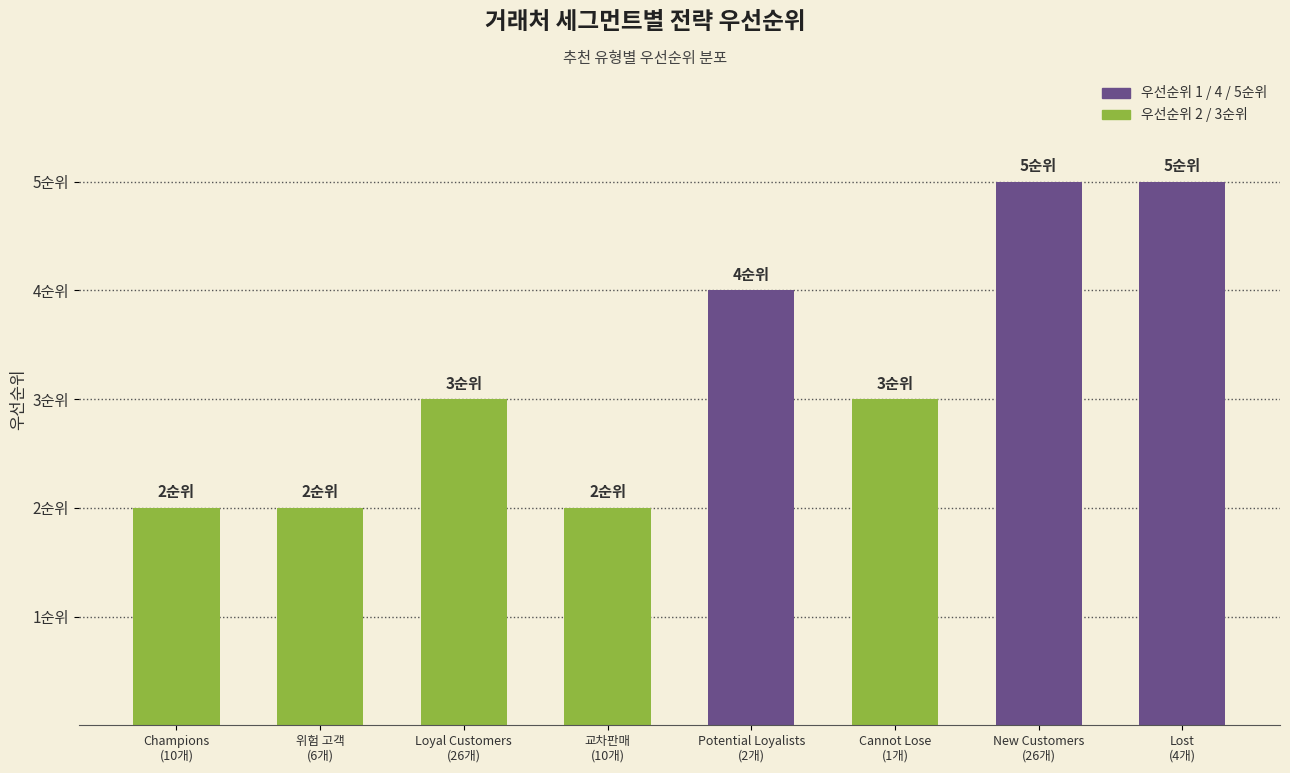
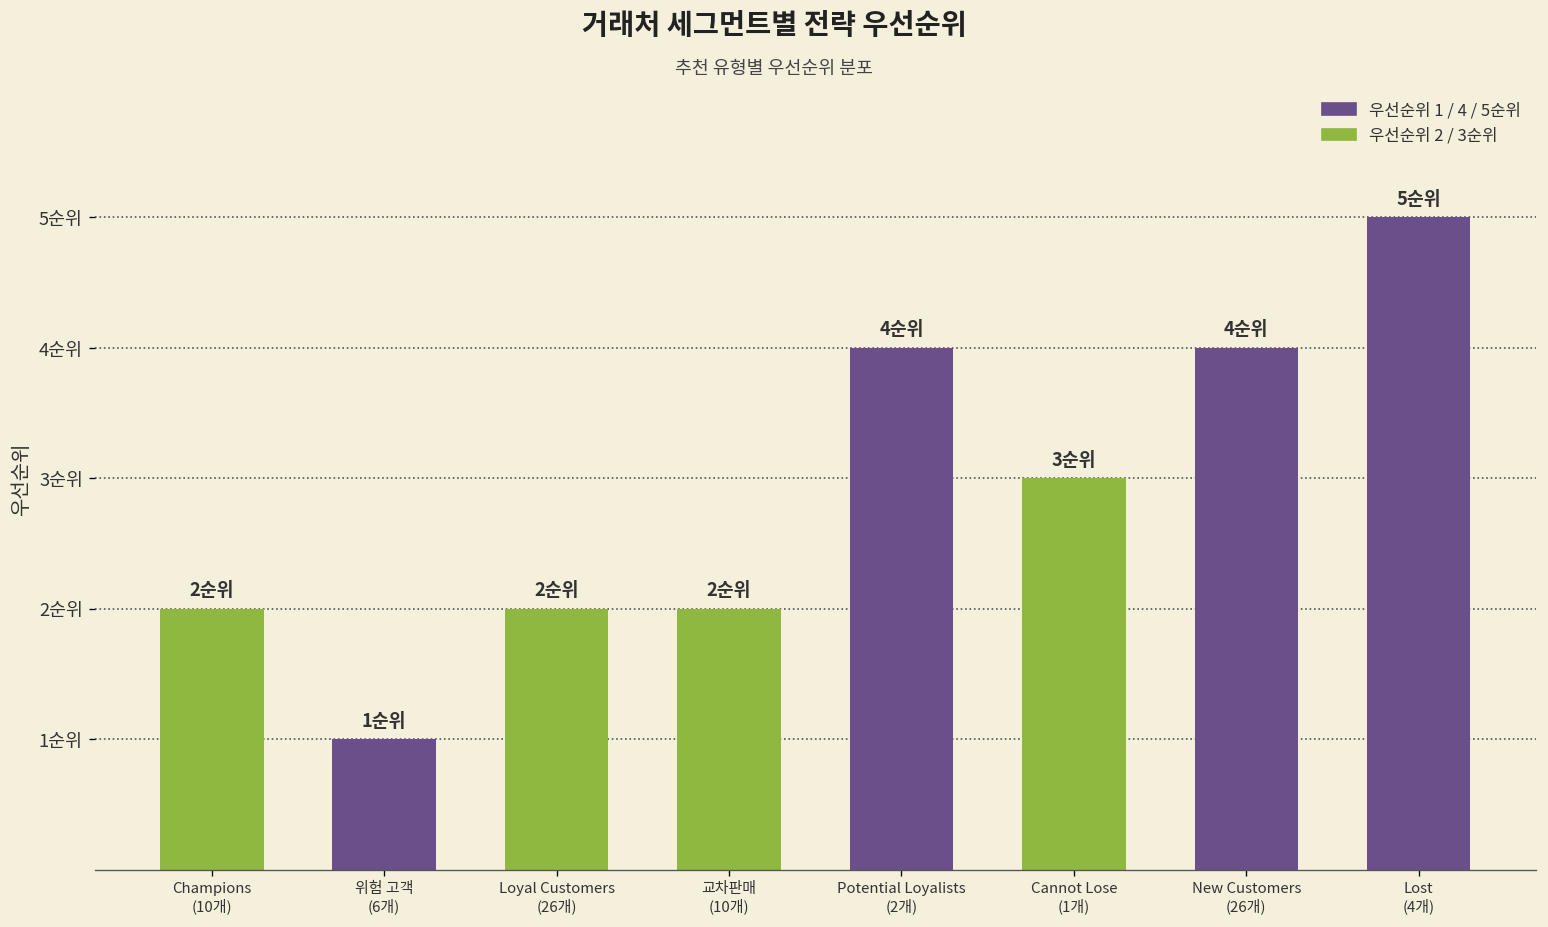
  {
    "Champions (10개)": 2,
-   "위험 고객 (6개)": 2,
-   "Loyal Customers (26개)": 3,
+   "위험 고객 (6개)": 1,
+   "Loyal Customers (26개)": 2,
    "교차판매 (10개)": 2,
    "Potential Loyalists (2개)": 4,
    "Cannot Lose (1개)": 3,
-   "New Customers (26개)": 5,
+   "New Customers (26개)": 4,
    "Lost (4개)": 5
  }
